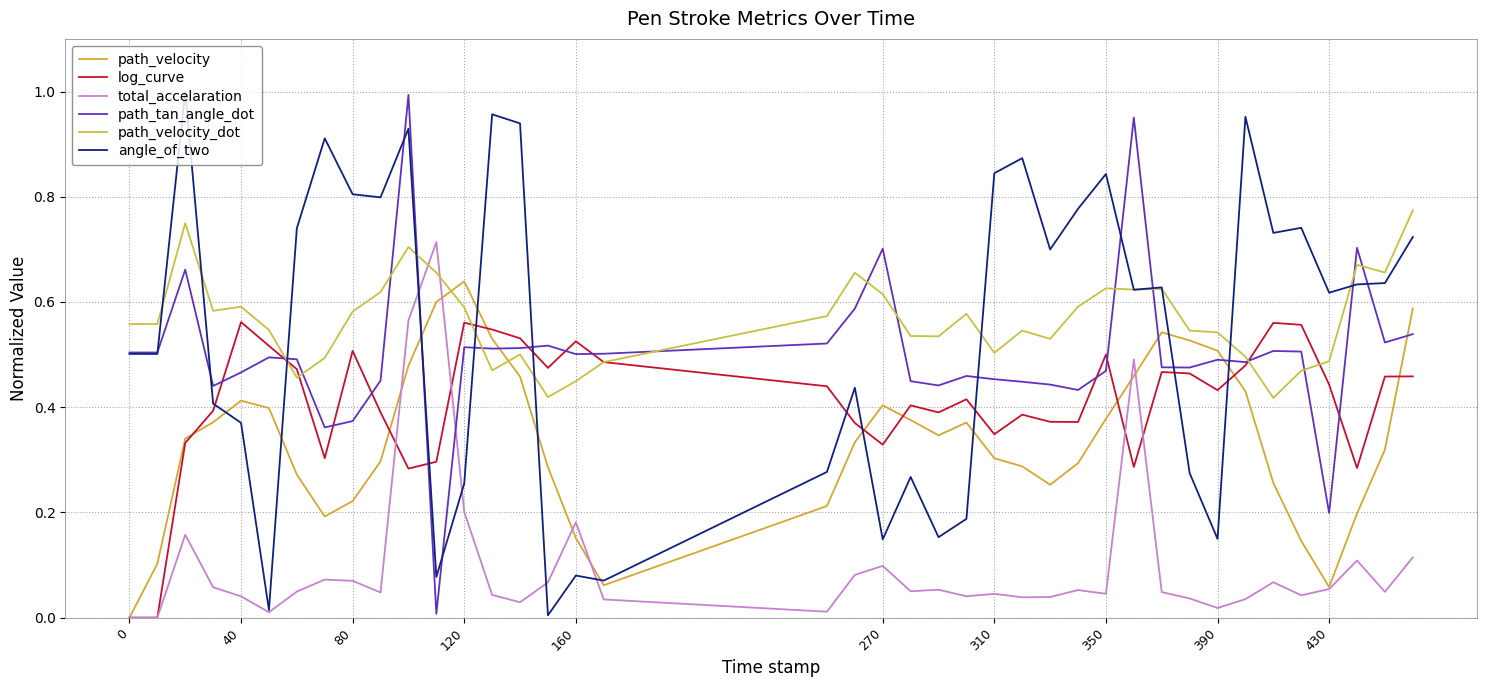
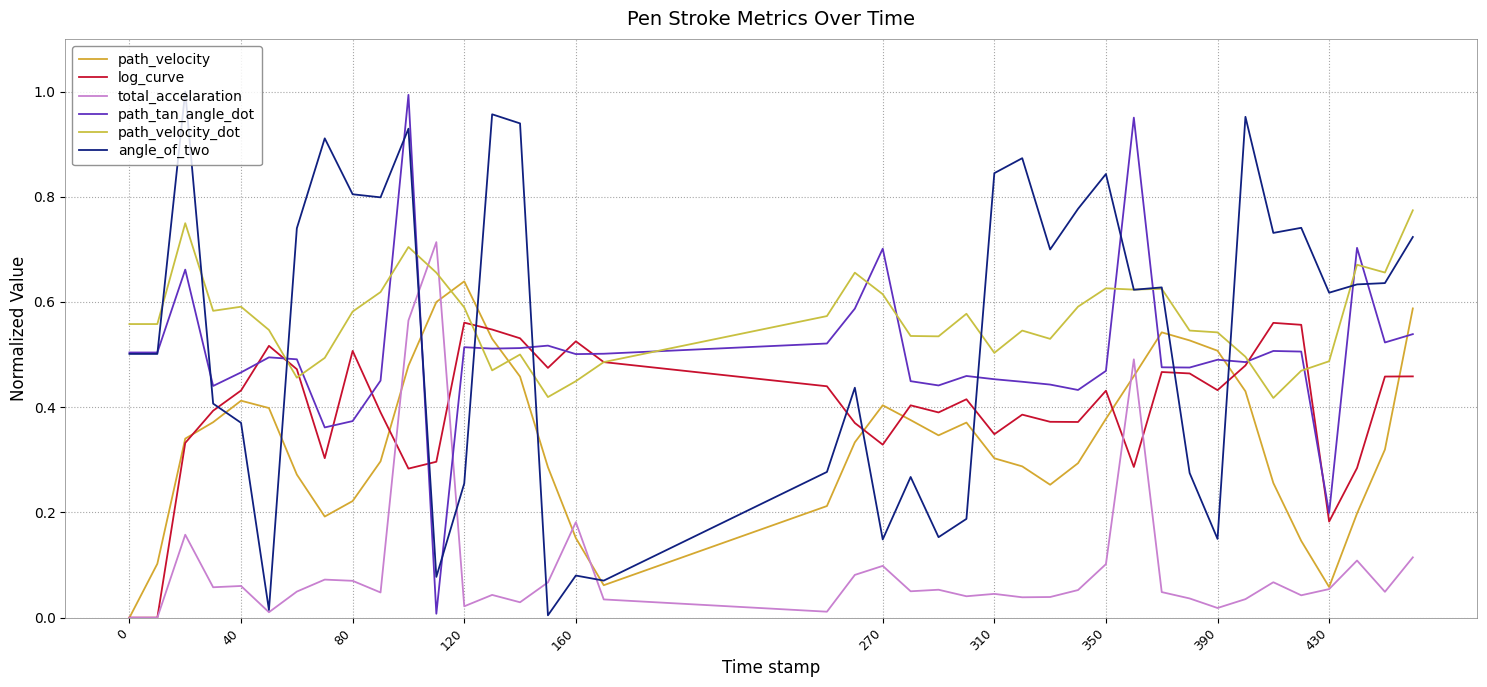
  {
    "log_curve": {
-     "40": 0.56,
+     "40": 0.43,
      "80": 0.51,
      "120": 0.56,
      "160": 0.53,
      "270": 0.33,
      "310": 0.35,
-     "350": 0.50,
+     "350": 0.43,
      "390": 0.43,
-     "430": 0.44
+     "430": 0.18
    },
    "total_accelaration": {
-     "40": 0.04,
+     "40": 0.06,
      "80": 0.07,
-     "120": 0.20,
+     "120": 0.02,
      "160": 0.18,
      "270": 0.10,
      "310": 0.05,
-     "350": 0.05,
+     "350": 0.10,
      "390": 0.02
    },
    "path_tan_angle_dot": {
      "40": 0.47,
      "80": 0.37,
      "120": 0.51,
      "160": 0.50,
      "270": 0.70,
      "310": 0.45,
      "350": 0.47,
      "390": 0.49,
      "430": 0.20
    },
    "angle_of_two": {
      "40": 0.37,
      "80": 0.80,
      "120": 0.26,
      "160": 0.08,
      "270": 0.15,
      "310": 0.84,
      "350": 0.84,
      "390": 0.15,
      "430": 0.62
    }
  }
